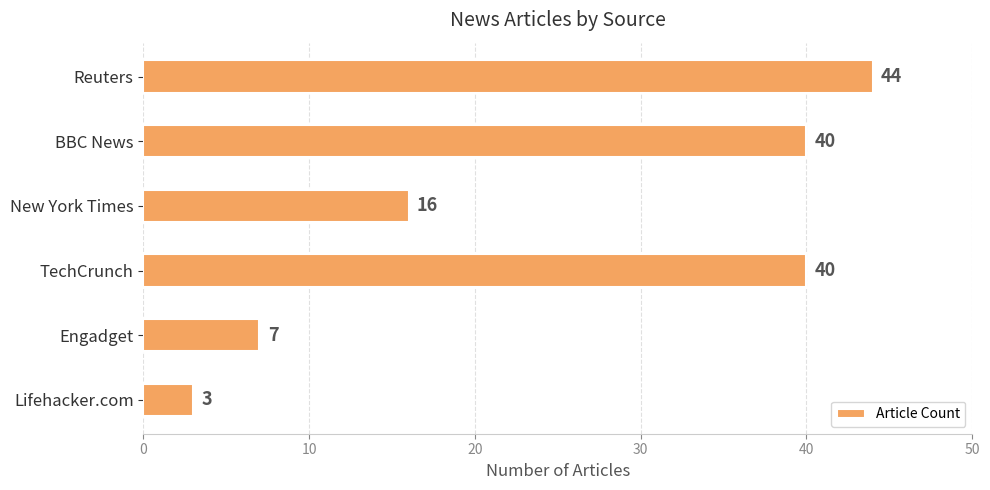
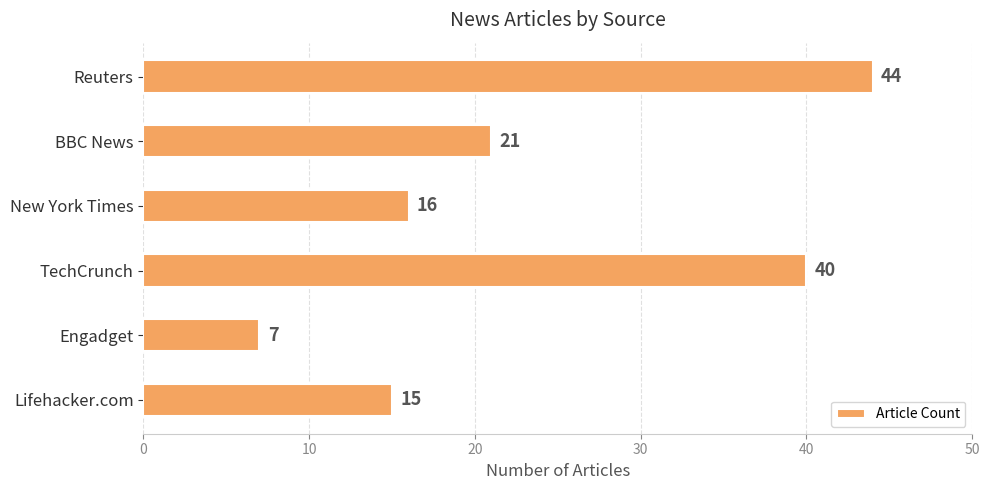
  {
    "Reuters": 44,
-   "BBC News": 40,
+   "BBC News": 21,
    "New York Times": 16,
    "TechCrunch": 40,
    "Engadget": 7,
-   "Lifehacker.com": 3
+   "Lifehacker.com": 15
  }
